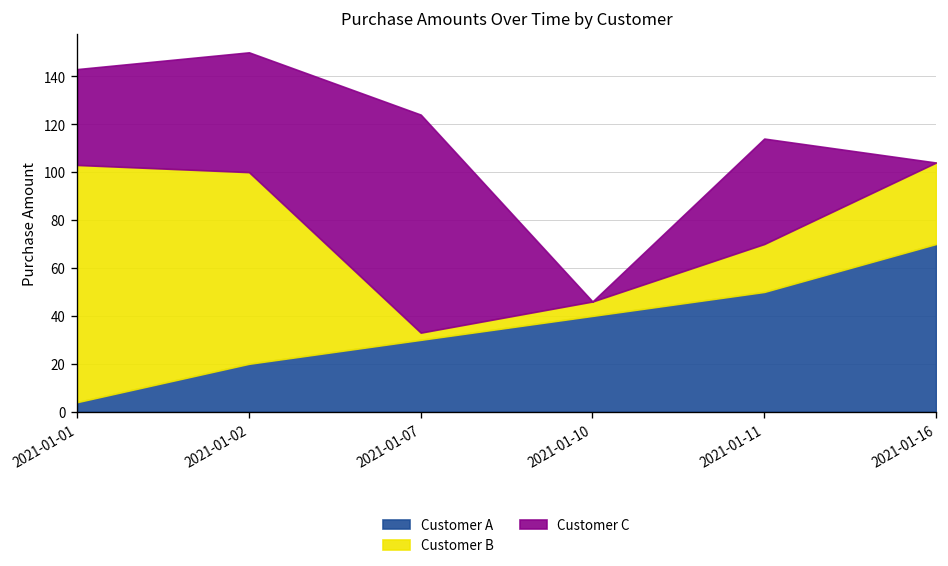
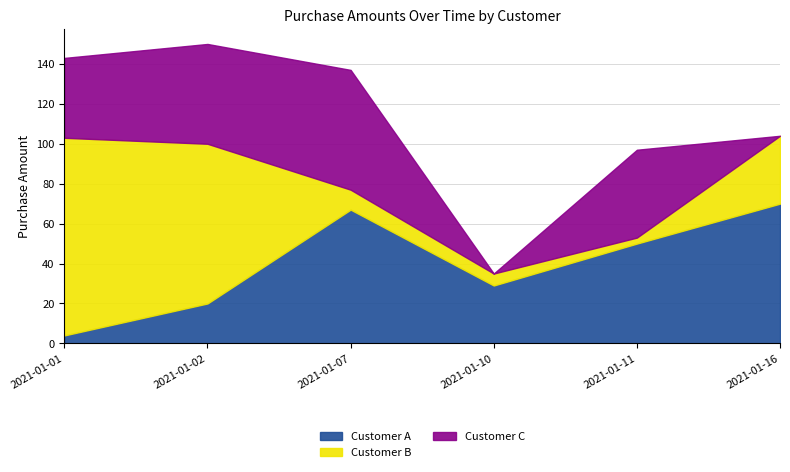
  {
    "Customer A": {
      "2021-01-01": 4,
      "2021-01-02": 20,
-     "2021-01-07": 30,
-     "2021-01-10": 40,
+     "2021-01-07": 67,
+     "2021-01-10": 29,
      "2021-01-11": 50,
      "2021-01-16": 70
    },
    "Customer B": {
      "2021-01-01": 99,
      "2021-01-02": 80,
-     "2021-01-07": 3,
-     "2021-01-11": 20
+     "2021-01-07": 10,
+     "2021-01-11": 3
    },
    "Customer C": {
      "2021-01-01": 40,
      "2021-01-02": 50,
-     "2021-01-07": 91,
+     "2021-01-07": 60,
      "2021-01-11": 44
    }
  }
